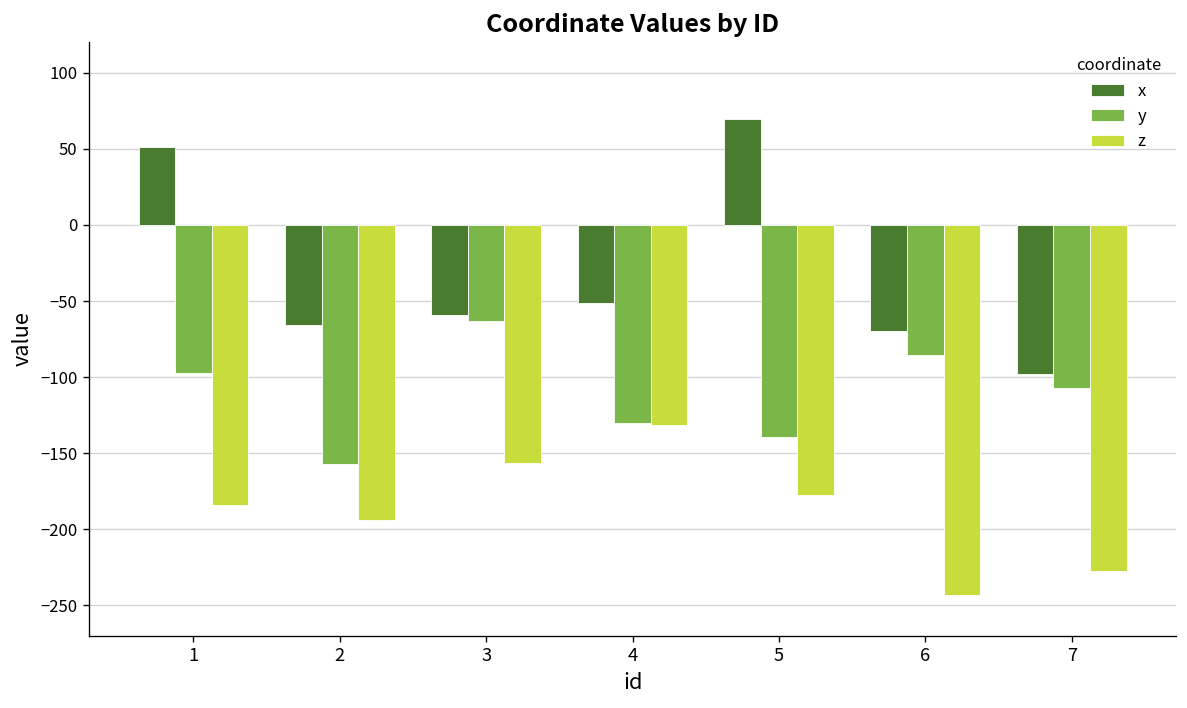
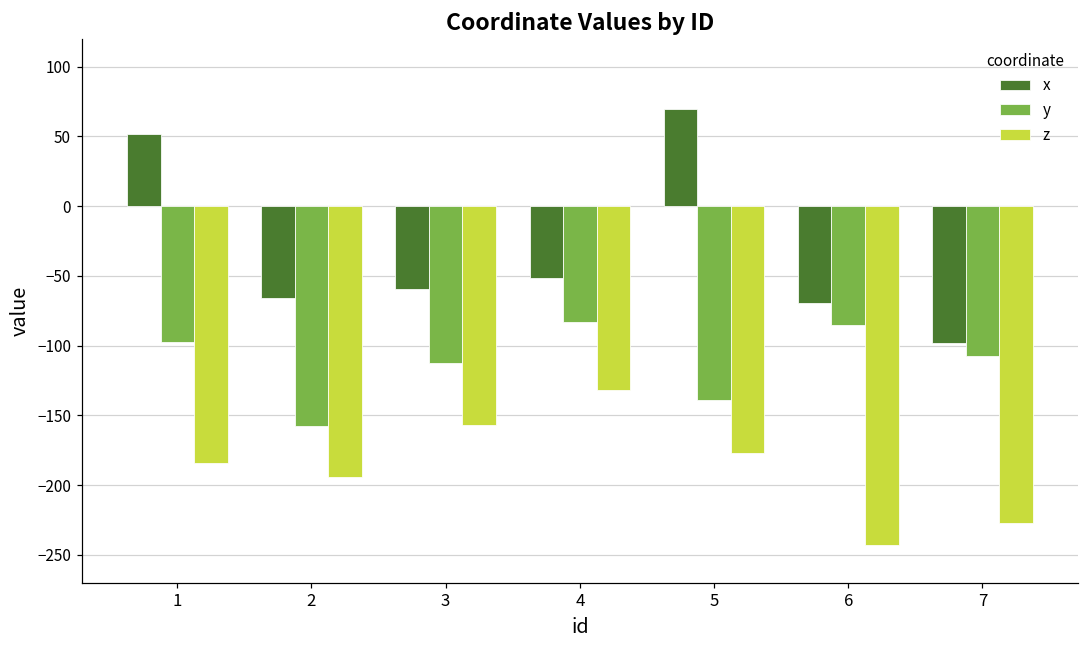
  {
    "x": {
      "1": 52,
      "2": -66,
      "3": -60,
      "4": -52,
      "5": 70,
      "6": -70,
      "7": -98
    },
    "y": {
      "1": -97,
      "2": -157,
-     "3": -63,
-     "4": -131,
+     "3": -113,
+     "4": -83,
      "5": -139,
      "6": -86,
      "7": -108
    },
    "z": {
      "1": -184,
      "2": -194,
      "3": -157,
      "4": -132,
      "5": -177,
      "6": -243,
      "7": -227
    }
  }
